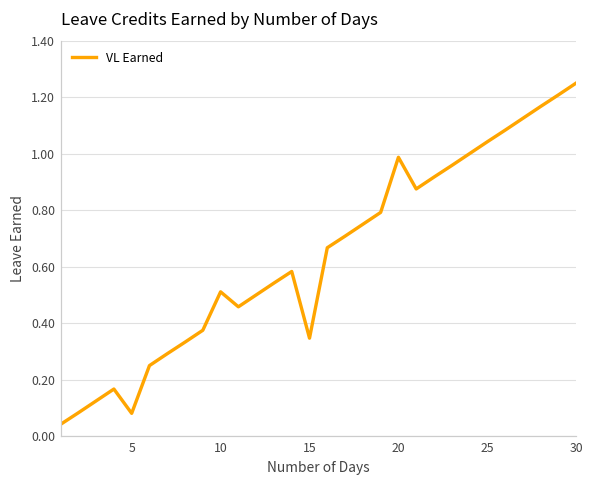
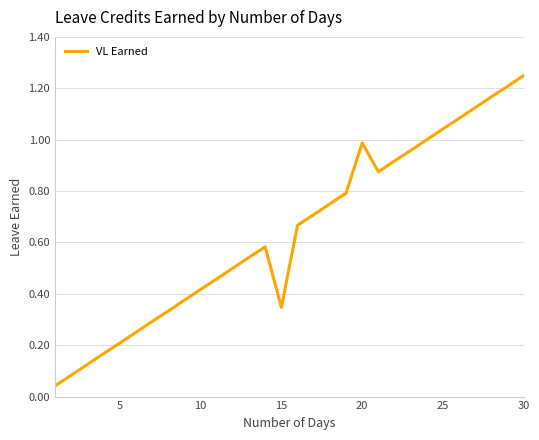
  {
-   "5": 0.08,
-   "10": 0.51,
+   "5": 0.21,
+   "10": 0.42,
    "15": 0.35,
    "20": 0.99,
    "25": 1.04,
    "30": 1.25
  }
